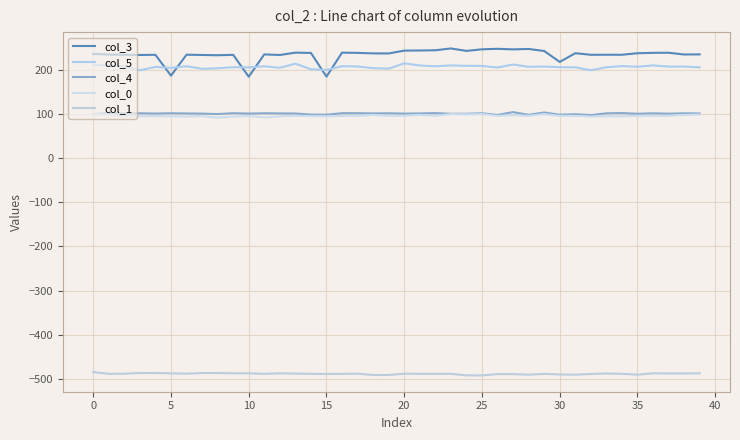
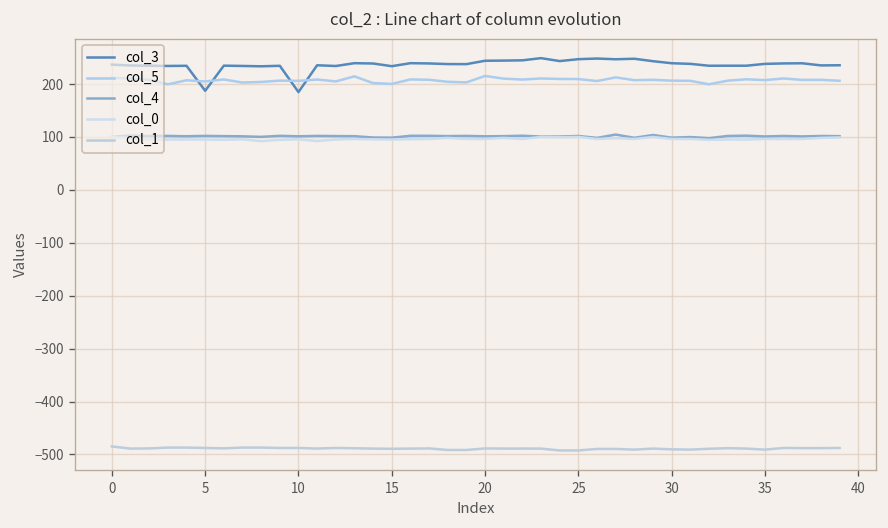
  {
    "col_3": {
      "5": 190,
      "10": 180,
-     "15": 190,
+     "15": 230,
      "20": 240,
      "25": 250,
-     "30": 220,
+     "30": 240,
      "35": 240
    }
  }
